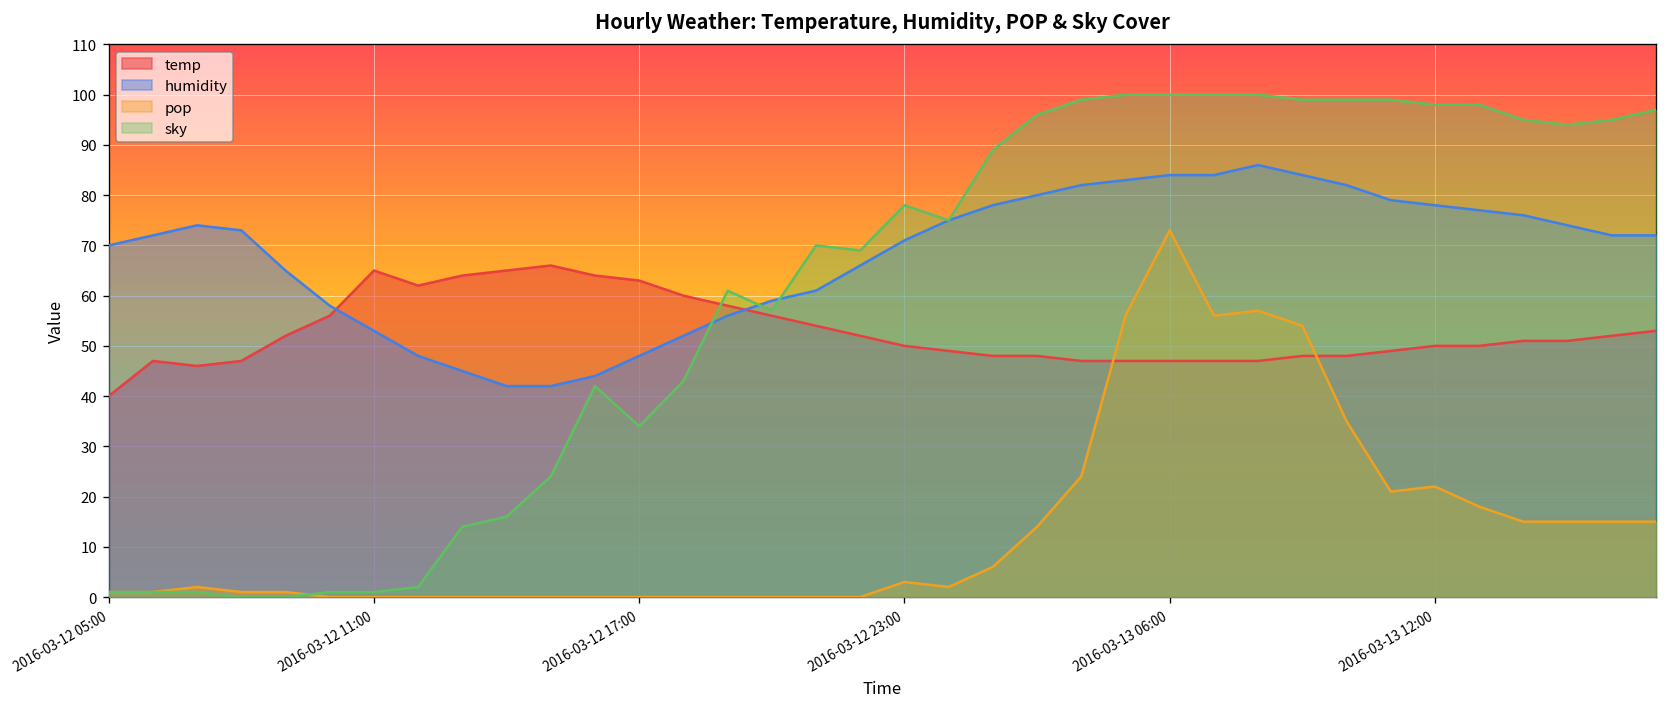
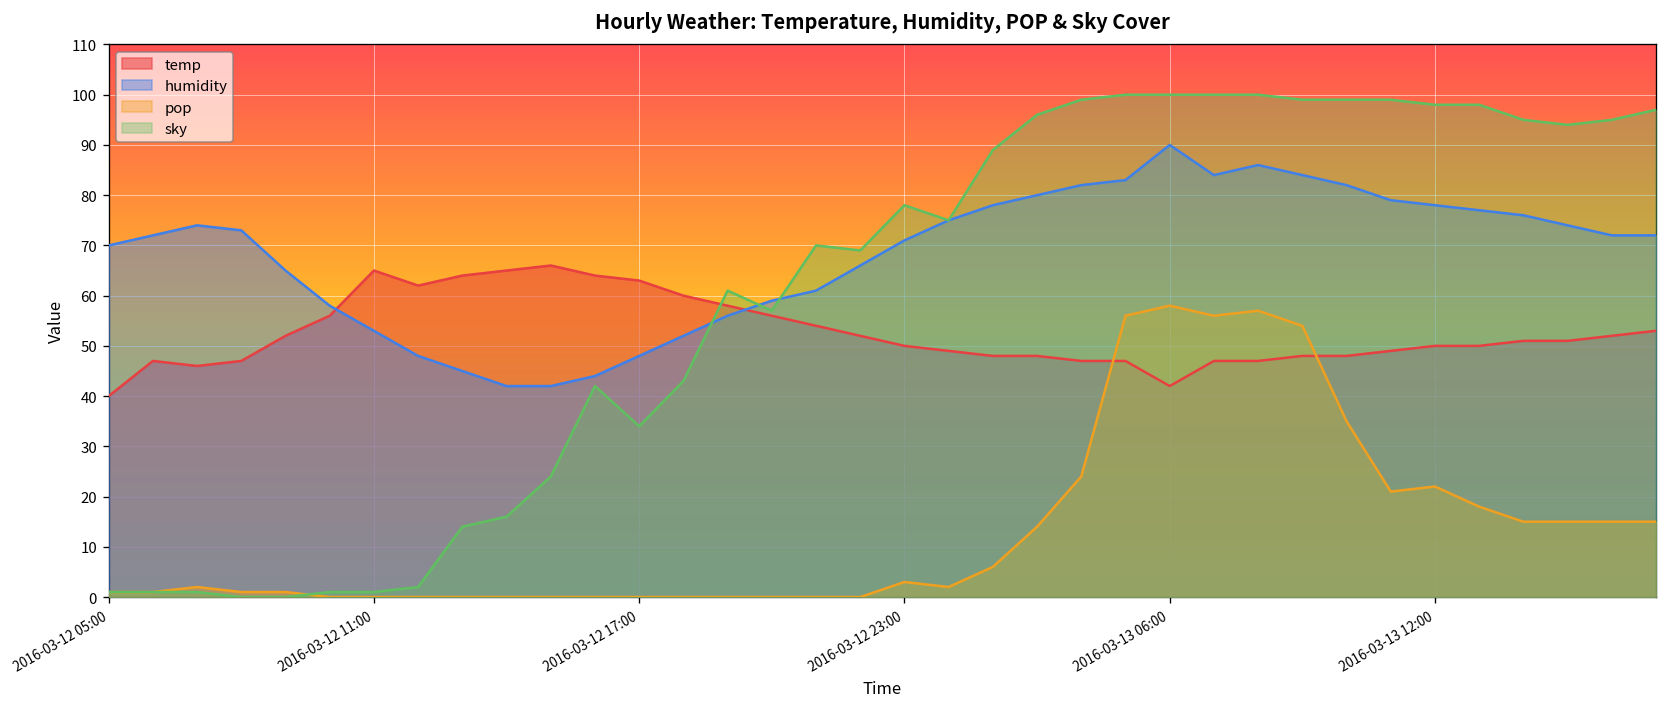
  {
    "temp": {
      "2016-03-12 05:00": 40,
      "2016-03-12 11:00": 65,
      "2016-03-12 17:00": 63,
      "2016-03-12 23:00": 50,
-     "2016-03-13 06:00": 47,
+     "2016-03-13 06:00": 42,
      "2016-03-13 12:00": 50
    },
    "humidity": {
      "2016-03-12 05:00": 70,
      "2016-03-12 11:00": 53,
      "2016-03-12 17:00": 48,
      "2016-03-12 23:00": 71,
-     "2016-03-13 06:00": 84,
+     "2016-03-13 06:00": 90,
      "2016-03-13 12:00": 78
    },
    "pop": {
      "2016-03-12 11:00": 0,
      "2016-03-12 17:00": 0,
      "2016-03-12 23:00": 3,
-     "2016-03-13 06:00": 73,
+     "2016-03-13 06:00": 58,
      "2016-03-13 12:00": 22
    },
    "sky": {
      "2016-03-12 11:00": 1,
      "2016-03-12 17:00": 34,
      "2016-03-12 23:00": 78,
      "2016-03-13 06:00": 100,
      "2016-03-13 12:00": 98
    }
  }
